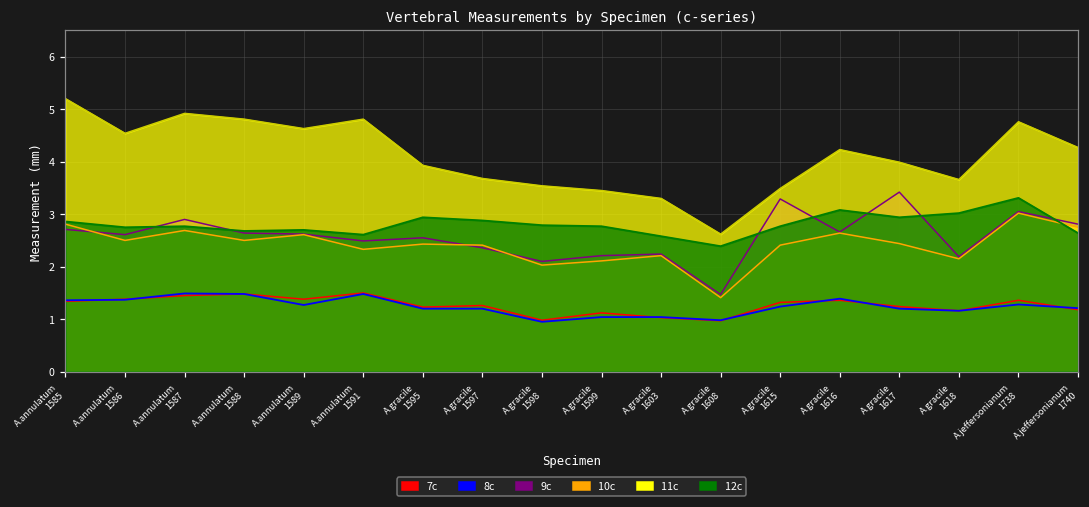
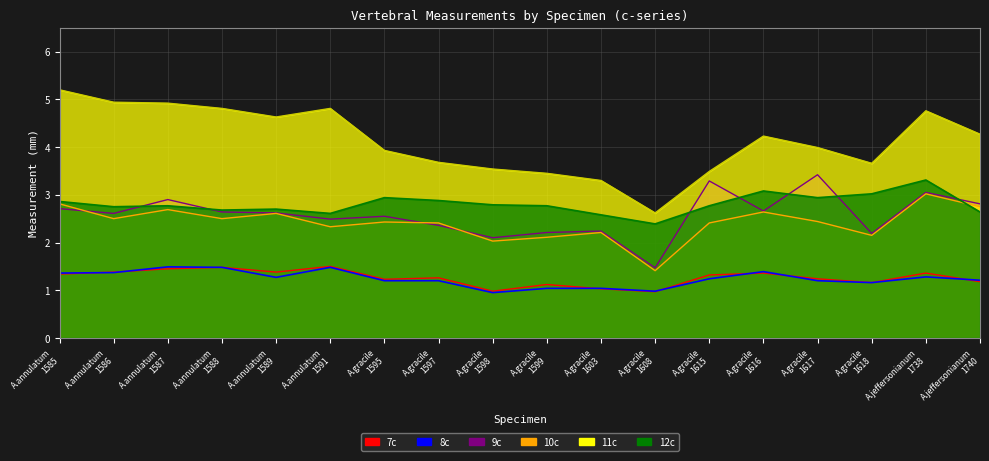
  {
    "7c": {
      "A.annulatum 1589": 1.4,
      "A.gracile 1597": 1.3,
      "A.gracile 1599": 1.1,
      "A.gracile 1615": 1.3,
      "A.jeffersonianum 1738": 1.4
    },
    "8c": {
      "A.annulatum 1589": 1.3,
      "A.gracile 1597": 1.2,
      "A.gracile 1599": 1.0,
      "A.gracile 1615": 1.2,
      "A.jeffersonianum 1738": 1.3
    },
    "9c": {
      "A.annulatum 1585": 2.7,
      "A.annulatum 1586": 2.6,
      "A.annulatum 1587": 2.9,
      "A.annulatum 1591": 2.5,
      "A.gracile 1595": 2.6,
      "A.gracile 1598": 2.1,
      "A.gracile 1599": 2.2,
      "A.gracile 1608": 1.5,
      "A.gracile 1615": 3.3,
      "A.gracile 1617": 3.4,
      "A.jeffersonianum 1740": 2.8
    },
    "10c": {
      "A.annulatum 1586": 2.5,
      "A.annulatum 1587": 2.7,
      "A.annulatum 1588": 2.5,
      "A.annulatum 1591": 2.3,
      "A.gracile 1595": 2.4,
      "A.gracile 1598": 2.0,
      "A.gracile 1599": 2.1,
      "A.gracile 1608": 1.4,
      "A.gracile 1615": 2.4,
      "A.gracile 1617": 2.4,
      "A.jeffersonianum 1740": 2.8
    },
    "11c": {
      "A.annulatum 1585": 5.2,
-     "A.annulatum 1586": 4.5,
+     "A.annulatum 1586": 4.9,
      "A.annulatum 1587": 4.9,
      "A.annulatum 1588": 4.8,
      "A.annulatum 1589": 4.6,
      "A.annulatum 1591": 4.8,
      "A.gracile 1595": 3.9,
      "A.gracile 1597": 3.7,
      "A.gracile 1598": 3.5,
      "A.gracile 1599": 3.5,
      "A.gracile 1603": 3.3,
      "A.gracile 1608": 2.6,
      "A.gracile 1615": 3.5,
      "A.gracile 1616": 4.2,
      "A.gracile 1617": 4.0,
      "A.gracile 1618": 3.7,
      "A.jeffersonianum 1738": 4.8,
      "A.jeffersonianum 1740": 4.3
    },
    "12c": {
      "A.annulatum 1586": 2.8,
      "A.annulatum 1587": 2.8,
      "A.annulatum 1589": 2.7,
      "A.annulatum 1591": 2.6,
      "A.gracile 1595": 2.9,
      "A.gracile 1597": 2.9,
      "A.gracile 1598": 2.8,
      "A.gracile 1599": 2.8,
      "A.gracile 1603": 2.6,
      "A.gracile 1608": 2.4,
      "A.gracile 1615": 2.8,
      "A.gracile 1616": 3.1,
      "A.gracile 1617": 2.9,
      "A.gracile 1618": 3.0,
      "A.jeffersonianum 1738": 3.3,
      "A.jeffersonianum 1740": 2.6
    }
  }
